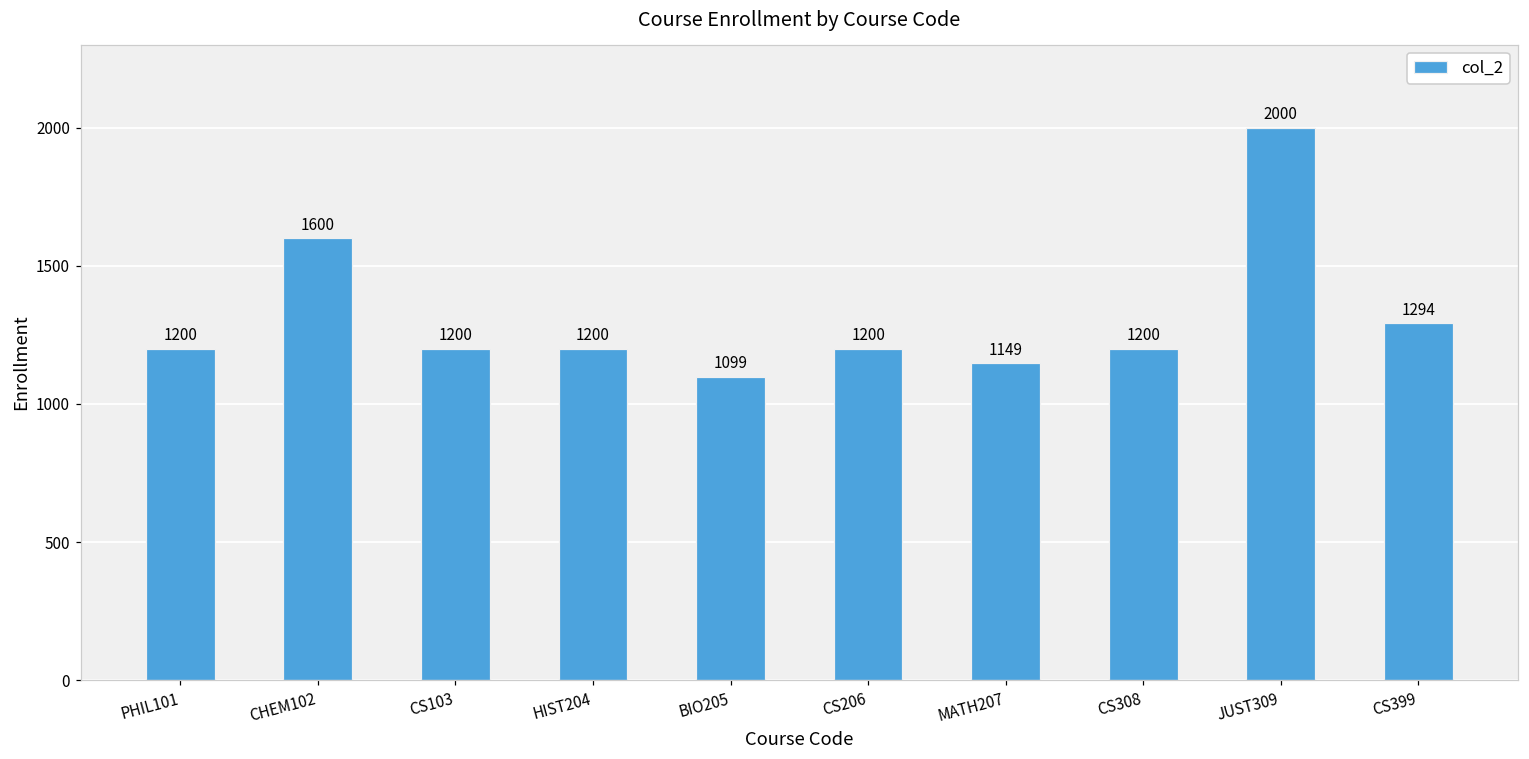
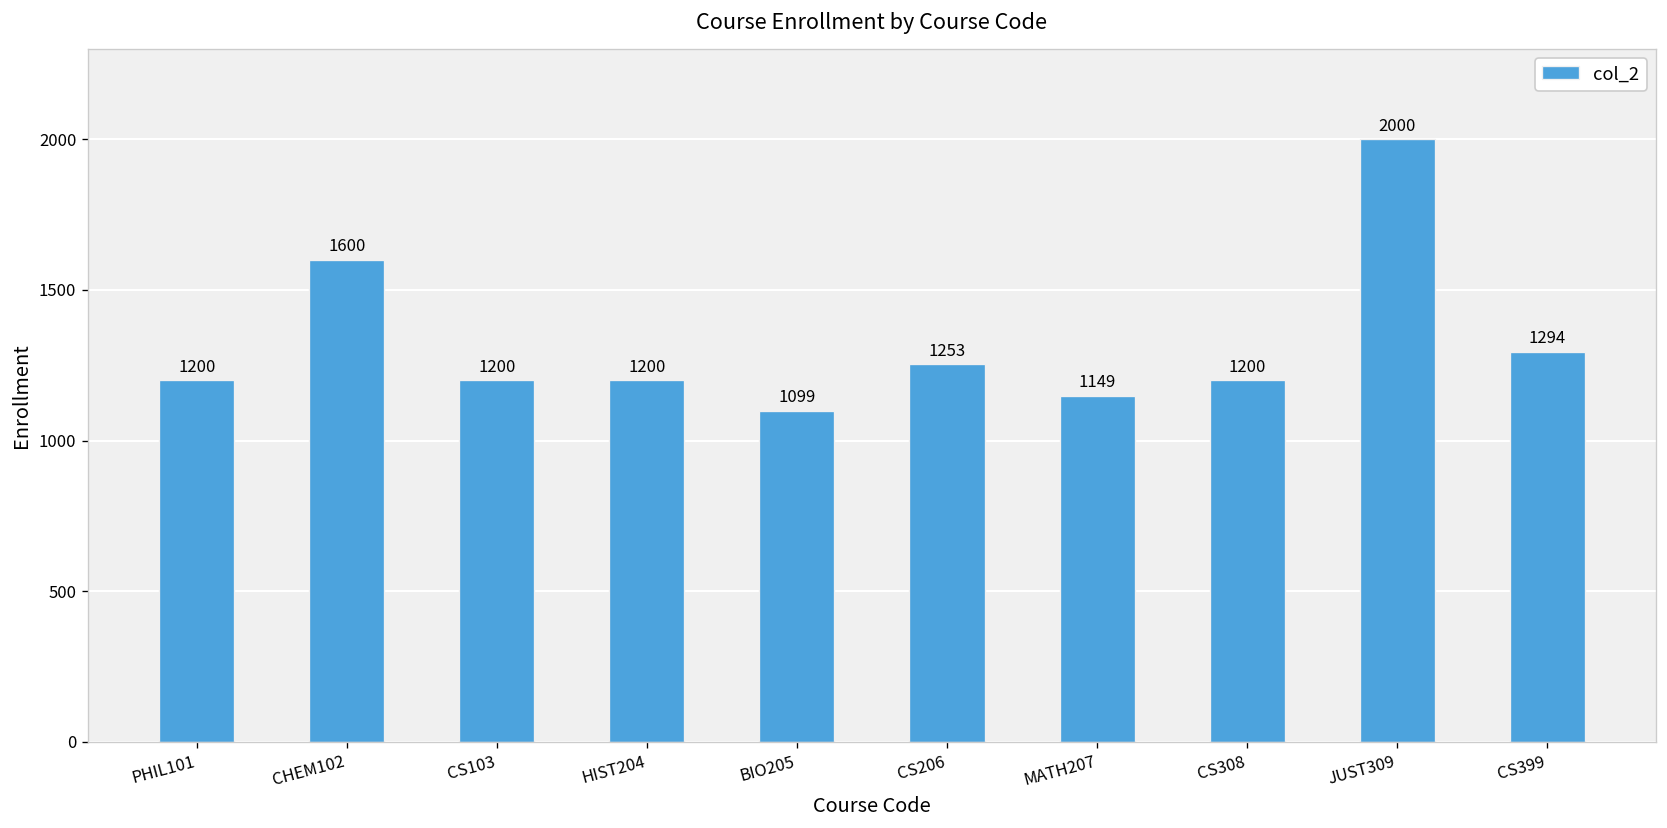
  {
    "PHIL101": 1200,
    "CHEM102": 1600,
    "CS103": 1200,
    "HIST204": 1200,
    "BIO205": 1099,
-   "CS206": 1200,
+   "CS206": 1253,
    "MATH207": 1149,
    "CS308": 1200,
    "JUST309": 2000,
    "CS399": 1294
  }
